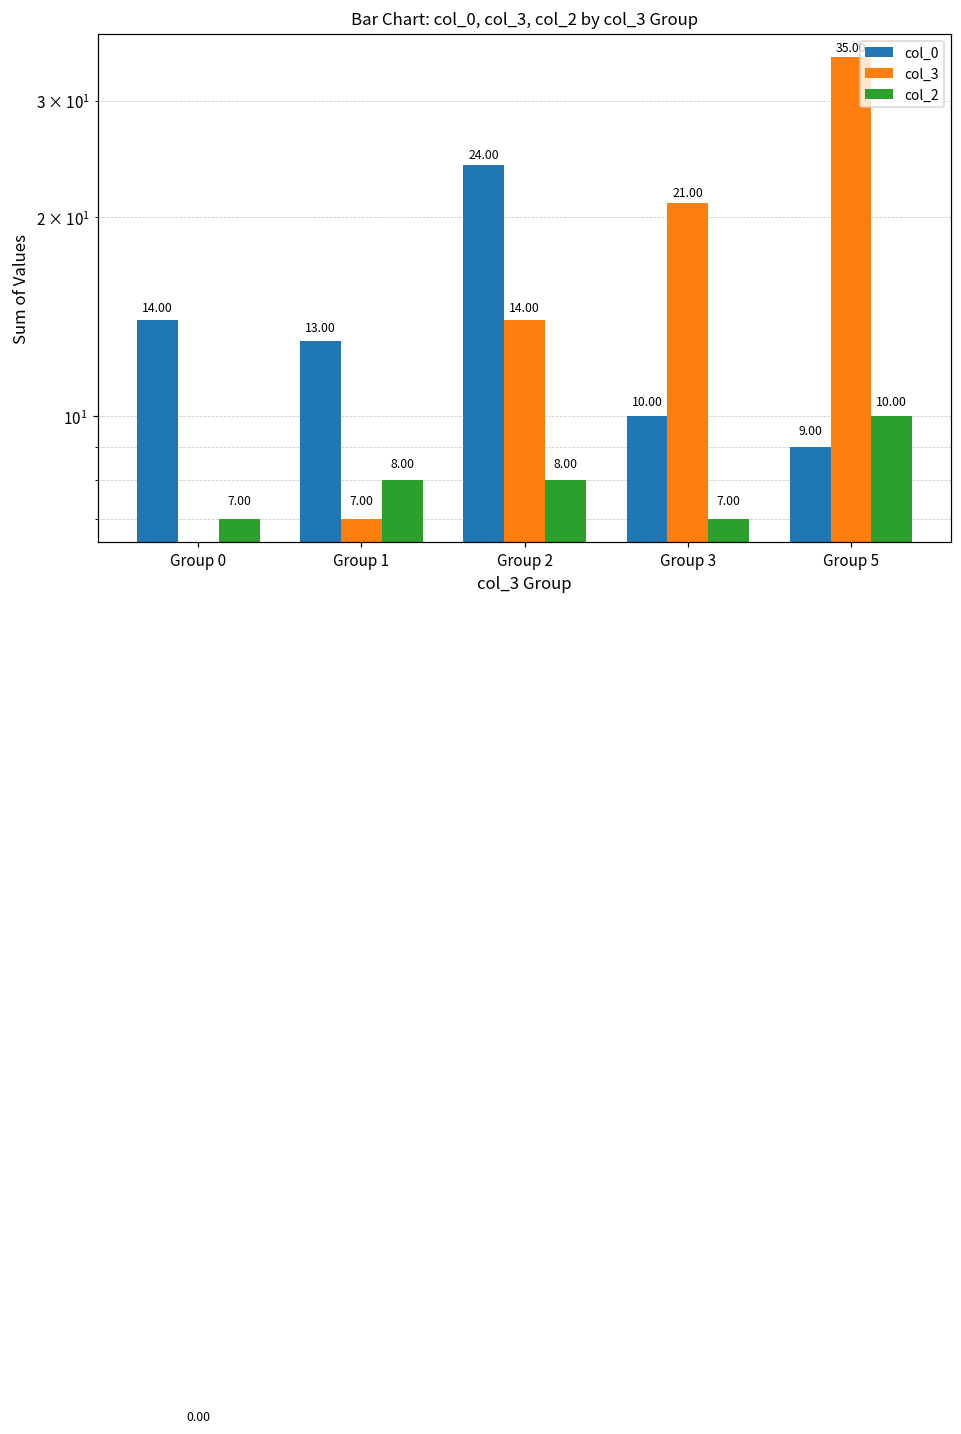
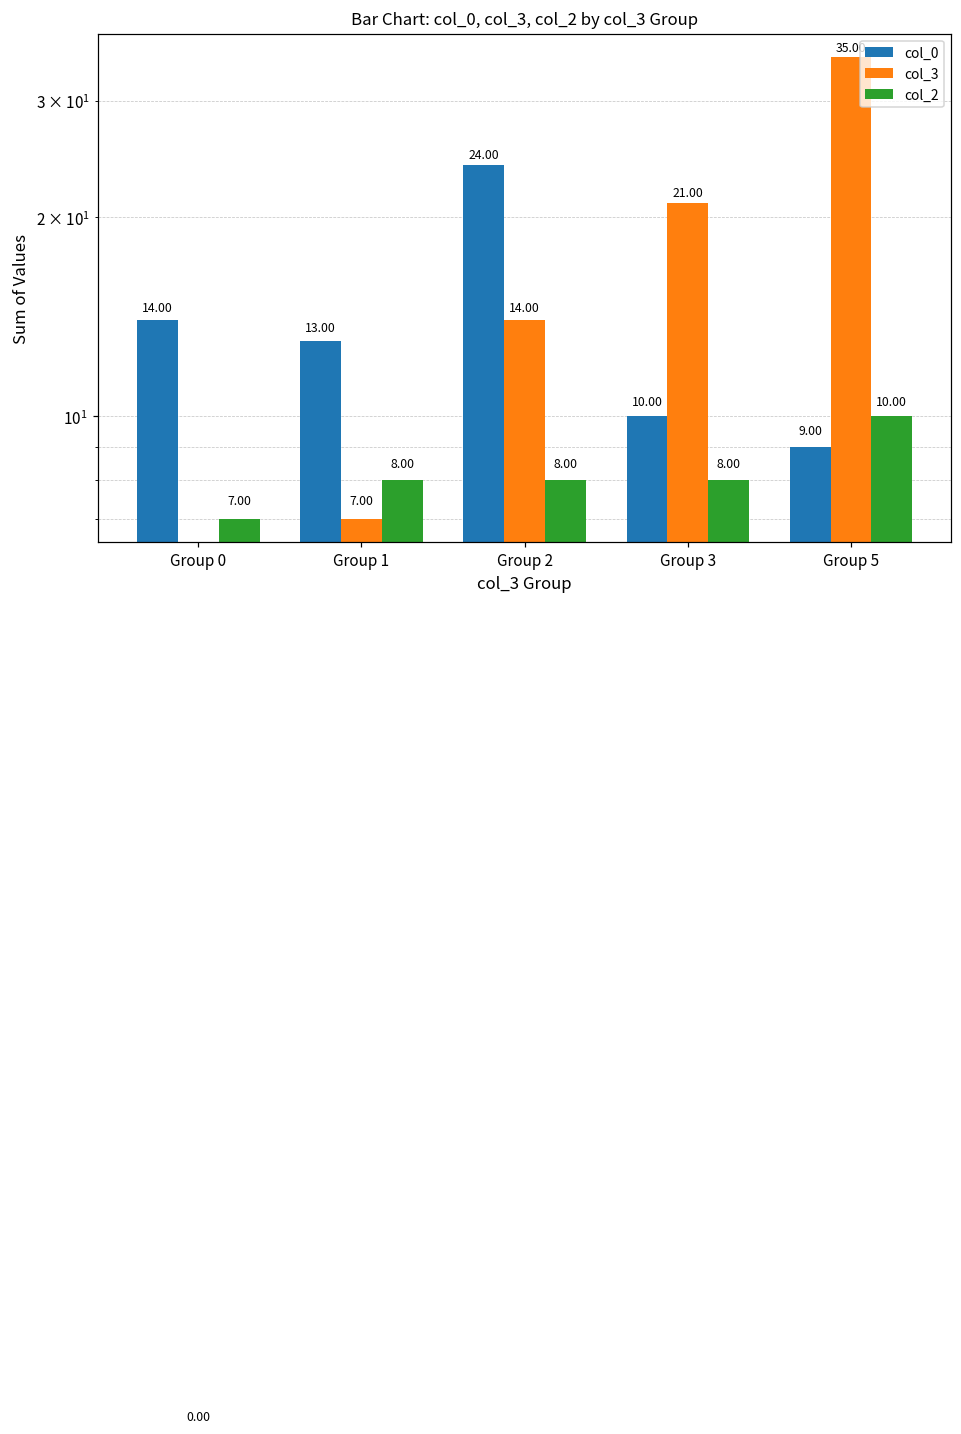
  {
    "col_0": {
      "Group 0": 14.00,
      "Group 1": 13.00,
      "Group 2": 24.00,
      "Group 3": 10.00,
      "Group 5": 9.00
    },
    "col_3": {
      "Group 1": 7.00,
      "Group 2": 14.00,
      "Group 3": 21.00
    },
    "col_2": {
      "Group 0": 7.00,
      "Group 1": 8.00,
      "Group 2": 8.00,
-     "Group 3": 7.00,
+     "Group 3": 8.00,
      "Group 5": 10.00
    }
  }
